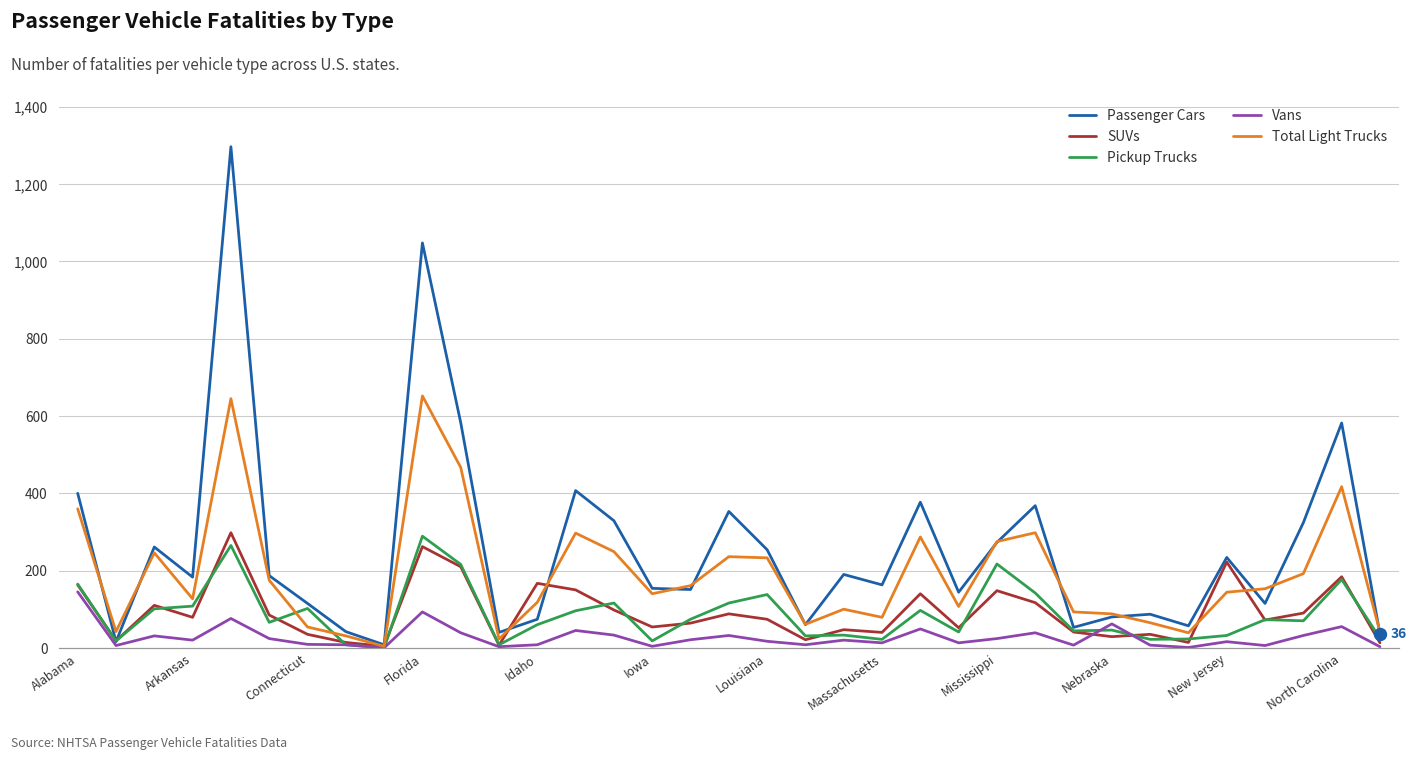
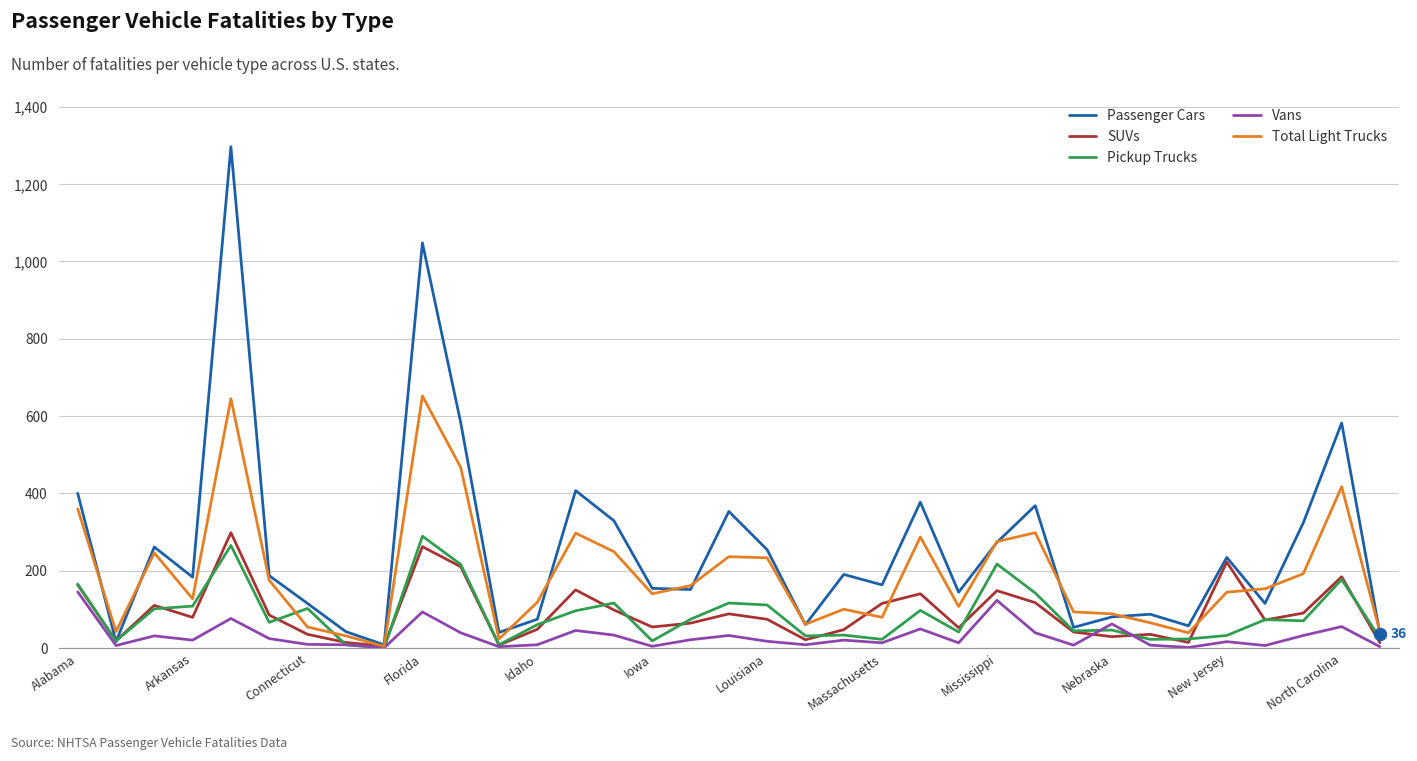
  {
    "SUVs": {
      "Arkansas": 80,
      "Connecticut": 40,
      "Florida": 260,
-     "Idaho": 170,
+     "Idaho": 50,
      "Iowa": 50,
      "Louisiana": 70,
-     "Massachusetts": 40,
+     "Massachusetts": 120,
      "Mississippi": 150,
      "Nebraska": 30,
      "New Jersey": 220
    },
    "Pickup Trucks": {
      "Arkansas": 110,
      "Connecticut": 100,
      "Florida": 290,
      "Idaho": 60,
      "Iowa": 20,
-     "Louisiana": 140,
+     "Louisiana": 110,
      "Massachusetts": 20,
      "Mississippi": 220,
      "Nebraska": 50,
      "New Jersey": 30
    },
    "Vans": {
      "Alabama": 150,
      "Arkansas": 20,
      "Connecticut": 10,
      "Florida": 90,
      "Idaho": 10,
      "Iowa": 0,
      "Louisiana": 20,
      "Massachusetts": 10,
-     "Mississippi": 20,
+     "Mississippi": 120,
      "Nebraska": 60,
      "New Jersey": 20,
      "North Carolina": 60
    },
    "Total Light Trucks": {
      "Alabama": 360,
      "Arkansas": 130,
      "Connecticut": 50,
      "Florida": 650,
      "Idaho": 120,
      "Iowa": 140,
      "Louisiana": 230,
      "Massachusetts": 80,
      "Nebraska": 90,
      "New Jersey": 140,
      "North Carolina": 420
    }
  }
